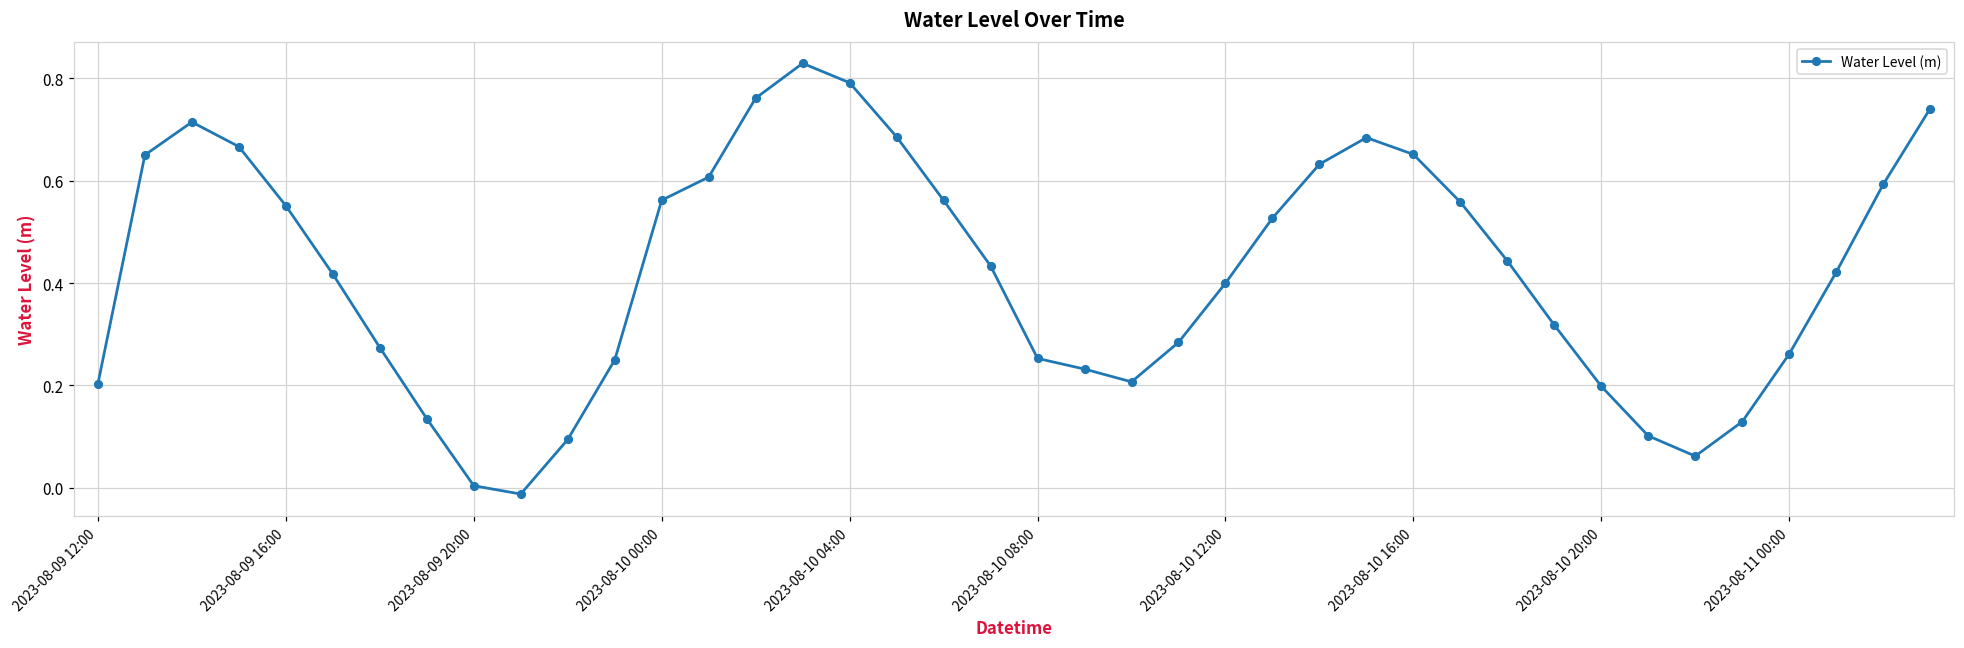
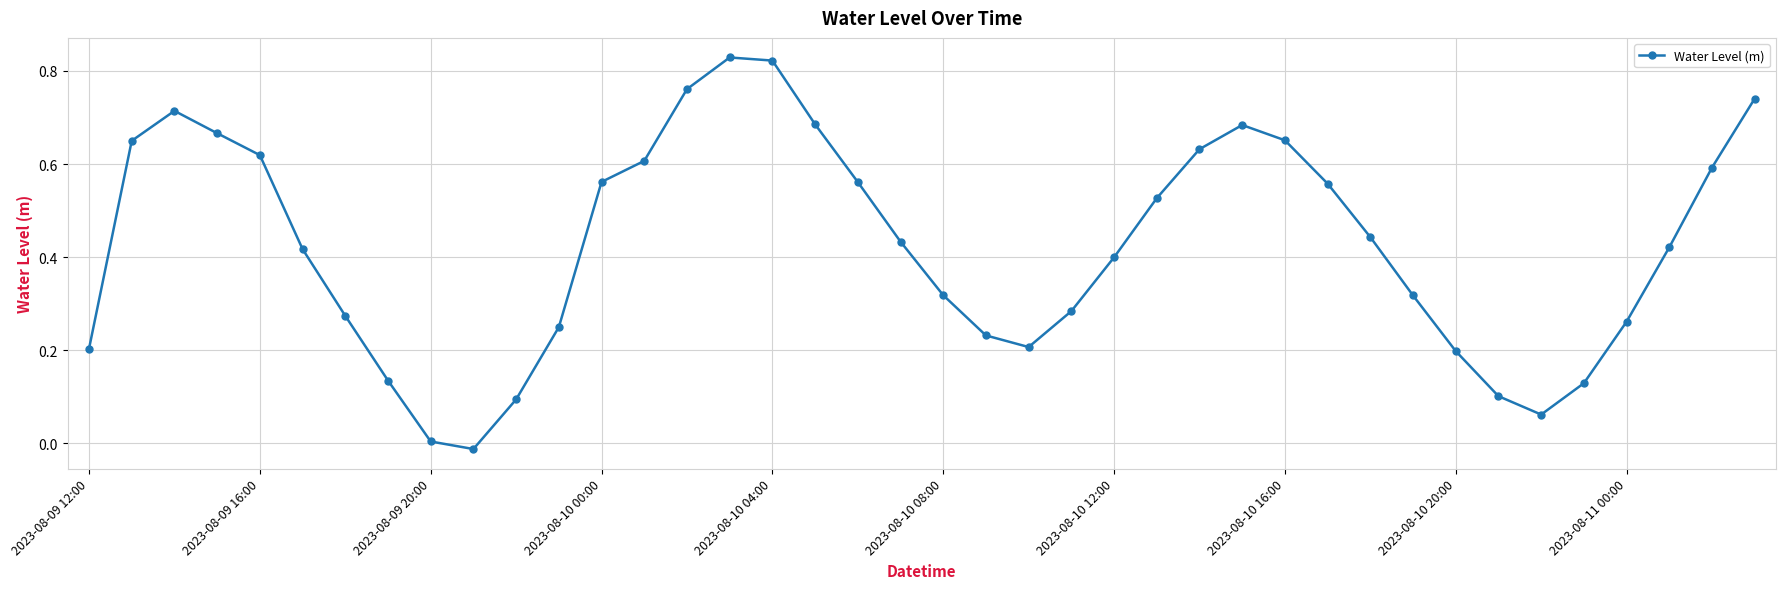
  {
    "2023-08-09 12:00": 0.20,
-   "2023-08-09 16:00": 0.55,
+   "2023-08-09 16:00": 0.62,
    "2023-08-09 20:00": 0.00,
    "2023-08-10 00:00": 0.56,
-   "2023-08-10 04:00": 0.79,
-   "2023-08-10 08:00": 0.25,
+   "2023-08-10 04:00": 0.82,
+   "2023-08-10 08:00": 0.32,
    "2023-08-10 12:00": 0.40,
    "2023-08-10 16:00": 0.65,
    "2023-08-10 20:00": 0.20,
    "2023-08-11 00:00": 0.26
  }
